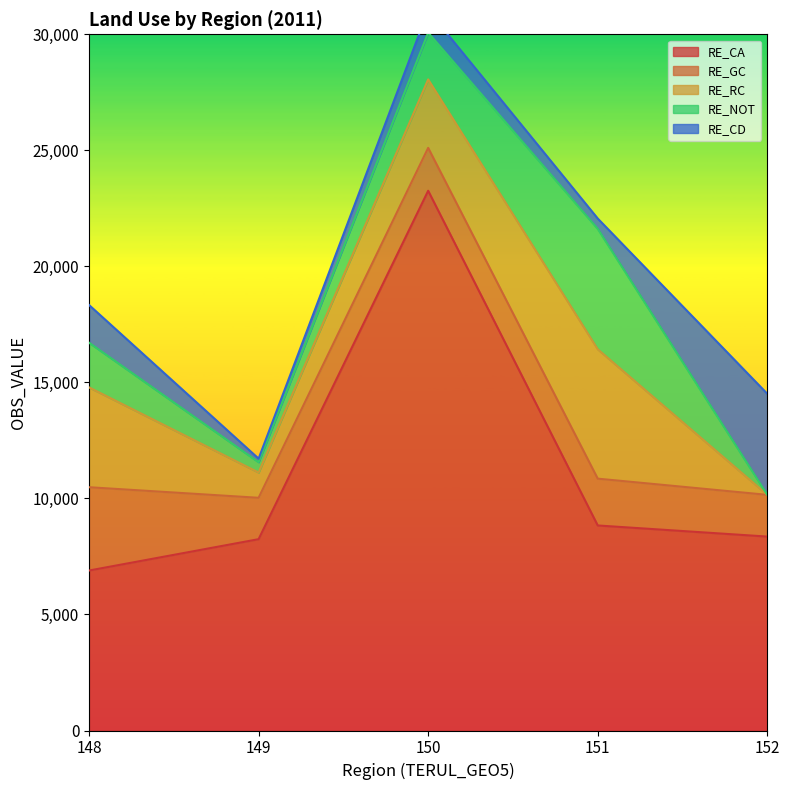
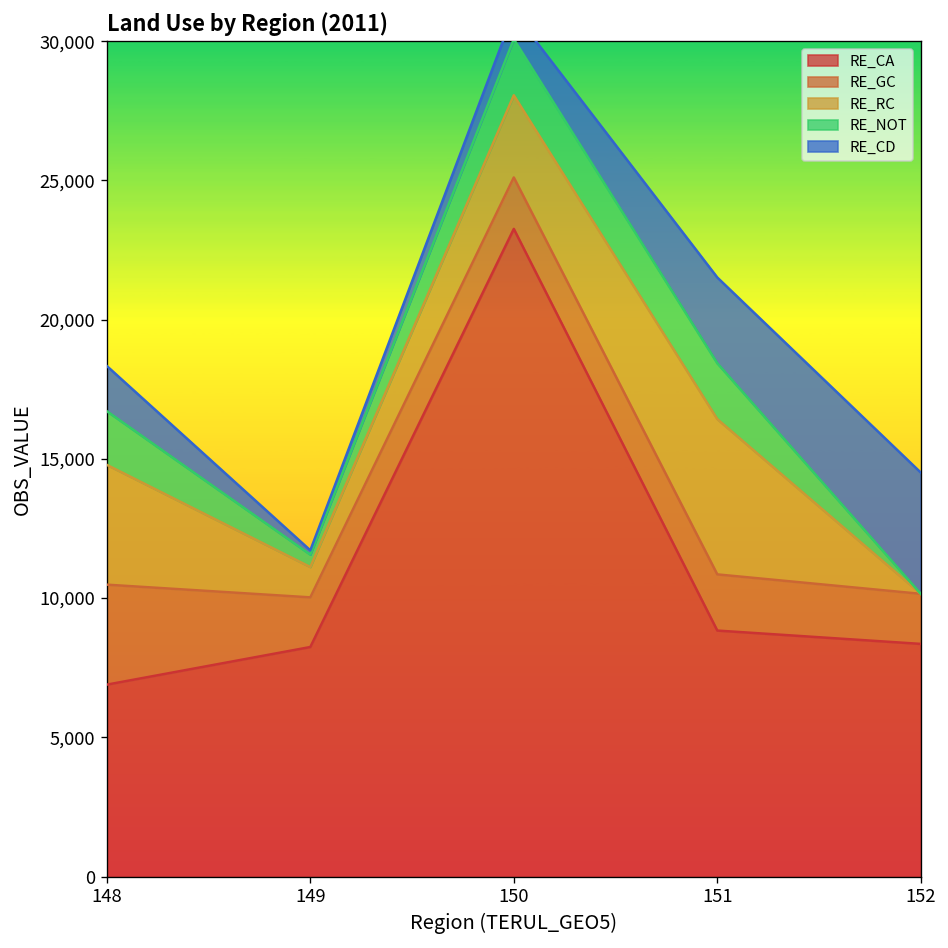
  {
    "RE_NOT": {
      "148": "1,900",
      "149": "400",
      "150": "2,000",
-     "151": "5,200"
+     "151": "2,000"
    },
    "RE_CD": {
      "148": "1,600",
      "149": "200",
-     "151": "400",
+     "151": "3,100",
      "152": "4,400"
    }
  }
